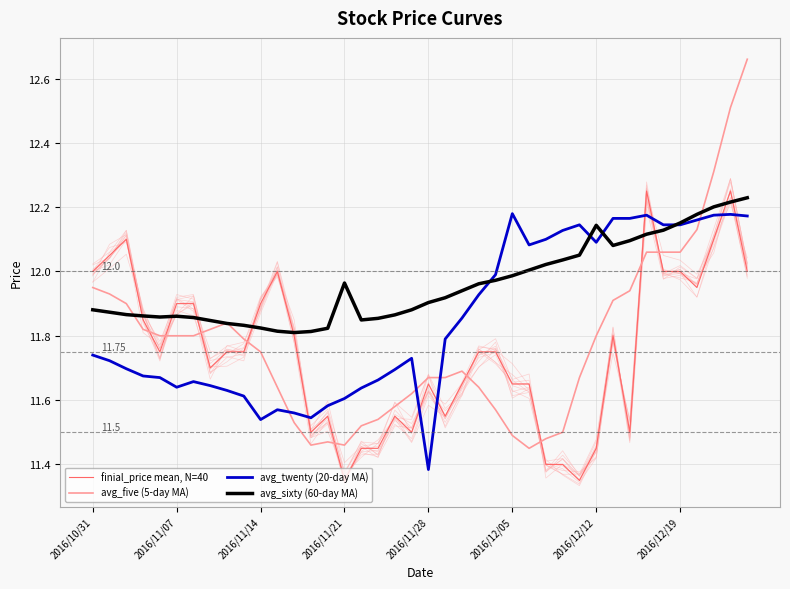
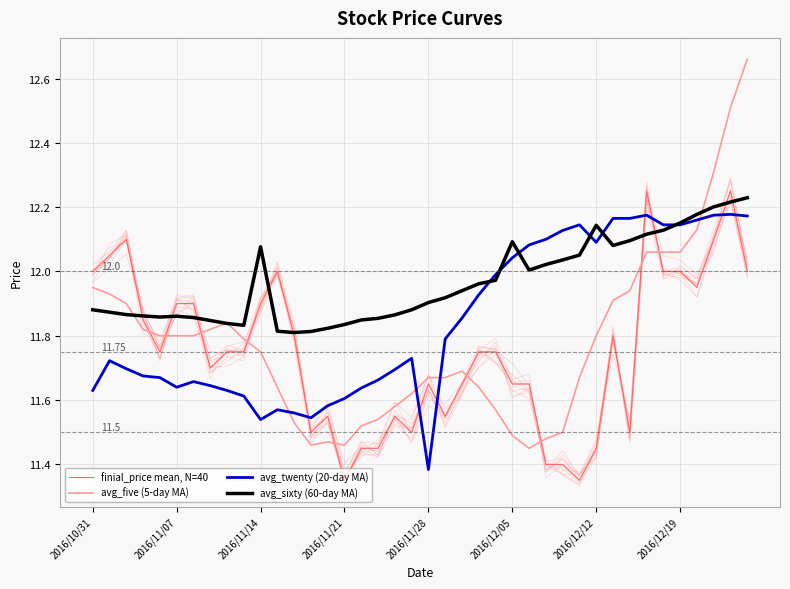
  {
    "avg_twenty (20-day MA)": {
-     "2016/10/31": 11.74,
+     "2016/10/31": 11.63,
      "2016/11/07": 11.64,
      "2016/11/14": 11.54,
      "2016/11/21": 11.61,
      "2016/11/28": 11.38,
-     "2016/12/05": 12.18,
+     "2016/12/05": 12.04,
      "2016/12/12": 12.09
    },
    "avg_sixty (60-day MA)": {
      "2016/10/31": 11.88,
-     "2016/11/14": 11.82,
-     "2016/11/21": 11.96,
+     "2016/11/14": 12.08,
+     "2016/11/21": 11.84,
      "2016/11/28": 11.90,
-     "2016/12/05": 11.99,
+     "2016/12/05": 12.09,
      "2016/12/12": 12.14
    }
  }
